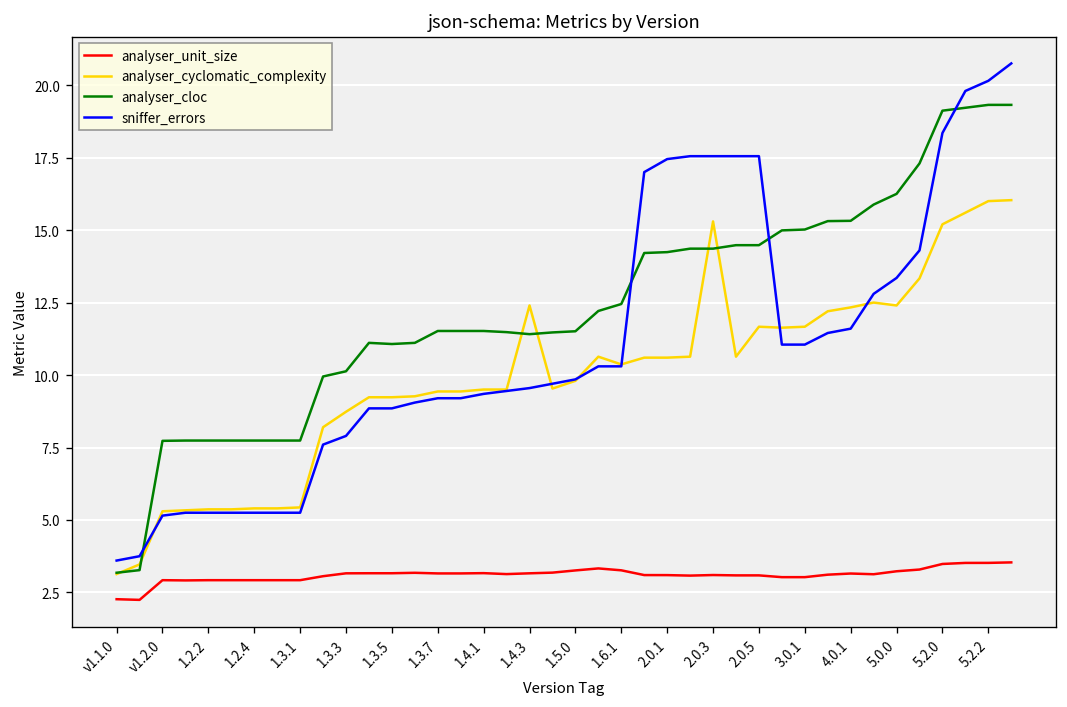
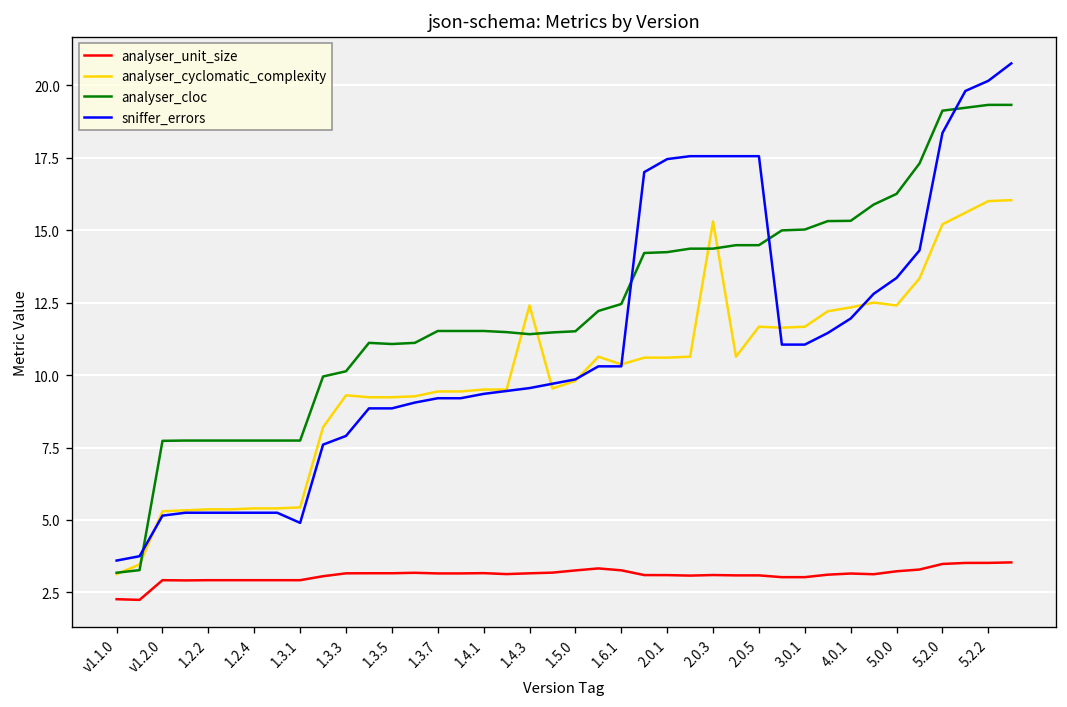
  {
    "analyser_unit_size": {
      "v1.1.0": 2.3,
      "v1.2.0": 2.9,
      "1.2.2": 2.9,
      "1.2.4": 2.9,
      "1.3.1": 2.9,
      "1.3.3": 3.2,
      "1.3.5": 3.2,
      "1.3.7": 3.2,
      "1.4.1": 3.2,
      "1.4.3": 3.2,
      "1.5.0": 3.3,
      "1.6.1": 3.3,
      "2.0.1": 3.1,
      "2.0.3": 3.1,
      "2.0.5": 3.1,
      "3.0.1": 3.0,
      "4.0.1": 3.2,
      "5.0.0": 3.2,
      "5.2.0": 3.5,
      "5.2.2": 3.5
    },
    "analyser_cyclomatic_complexity": {
      "v1.2.0": 5.3,
      "1.2.2": 5.4,
      "1.2.4": 5.4,
      "1.3.1": 5.4,
-     "1.3.3": 8.7,
+     "1.3.3": 9.3,
      "1.3.5": 9.2,
      "1.3.7": 9.4,
      "1.4.1": 9.5,
      "1.4.3": 12.4,
      "2.0.1": 10.6,
      "2.0.3": 15.3,
      "2.0.5": 11.7,
      "3.0.1": 11.7,
      "4.0.1": 12.3,
      "5.0.0": 12.4,
      "5.2.0": 15.2,
      "5.2.2": 16.0
    },
    "analyser_cloc": {
      "v1.2.0": 7.7,
      "1.2.2": 7.7,
      "1.2.4": 7.7,
      "1.3.1": 7.7,
      "1.3.3": 10.1,
      "1.3.5": 11.1,
      "1.3.7": 11.5,
      "1.4.1": 11.5,
      "1.4.3": 11.4,
      "1.5.0": 11.5,
      "1.6.1": 12.5,
      "2.0.1": 14.2,
      "2.0.3": 14.4,
      "2.0.5": 14.5,
      "3.0.1": 15.0,
      "4.0.1": 15.3,
      "5.0.0": 16.3,
      "5.2.0": 19.1,
      "5.2.2": 19.3
    },
    "sniffer_errors": {
      "v1.1.0": 3.6,
      "v1.2.0": 5.2,
      "1.2.2": 5.3,
      "1.2.4": 5.3,
-     "1.3.1": 5.3,
+     "1.3.1": 4.9,
      "1.3.3": 7.9,
      "1.3.5": 8.9,
      "1.3.7": 9.2,
      "1.4.1": 9.4,
      "1.4.3": 9.6,
      "2.0.1": 17.5,
      "2.0.3": 17.6,
      "2.0.5": 17.6,
      "3.0.1": 11.1,
-     "4.0.1": 11.6,
+     "4.0.1": 12.0,
      "5.0.0": 13.4,
      "5.2.0": 18.4,
      "5.2.2": 20.2
    }
  }
